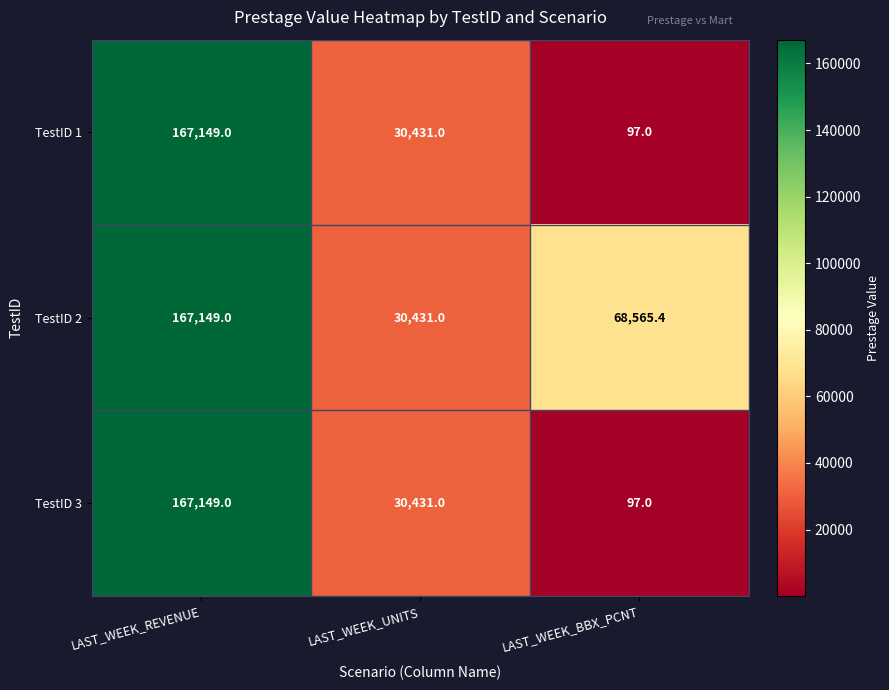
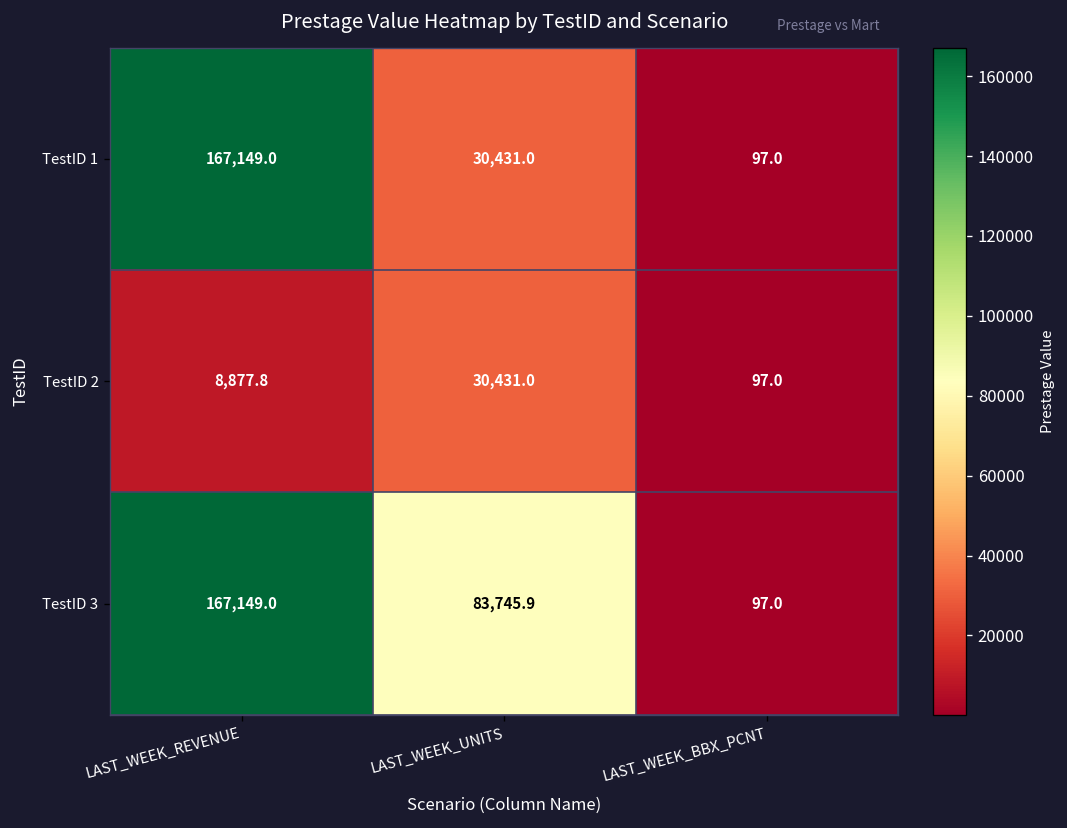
  {
    "TestID 1": {
      "LAST_WEEK_REVENUE": "167,149.0",
      "LAST_WEEK_UNITS": "30,431.0",
      "LAST_WEEK_BBX_PCNT": "97.0"
    },
    "TestID 2": {
-     "LAST_WEEK_REVENUE": "167,149.0",
+     "LAST_WEEK_REVENUE": "8,877.8",
      "LAST_WEEK_UNITS": "30,431.0",
-     "LAST_WEEK_BBX_PCNT": "68,565.4"
+     "LAST_WEEK_BBX_PCNT": "97.0"
    },
    "TestID 3": {
      "LAST_WEEK_REVENUE": "167,149.0",
-     "LAST_WEEK_UNITS": "30,431.0",
+     "LAST_WEEK_UNITS": "83,745.9",
      "LAST_WEEK_BBX_PCNT": "97.0"
    }
  }
